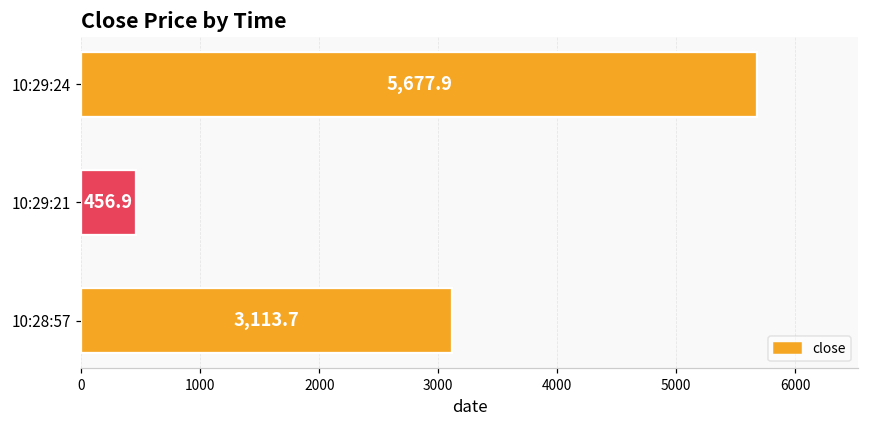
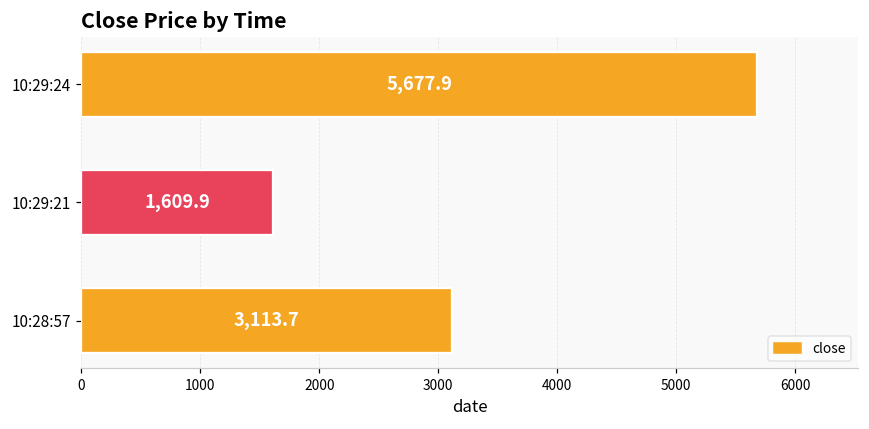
  {
    "10:29:24": "5,677.9",
-   "10:29:21": "456.9",
+   "10:29:21": "1,609.9",
    "10:28:57": "3,113.7"
  }
